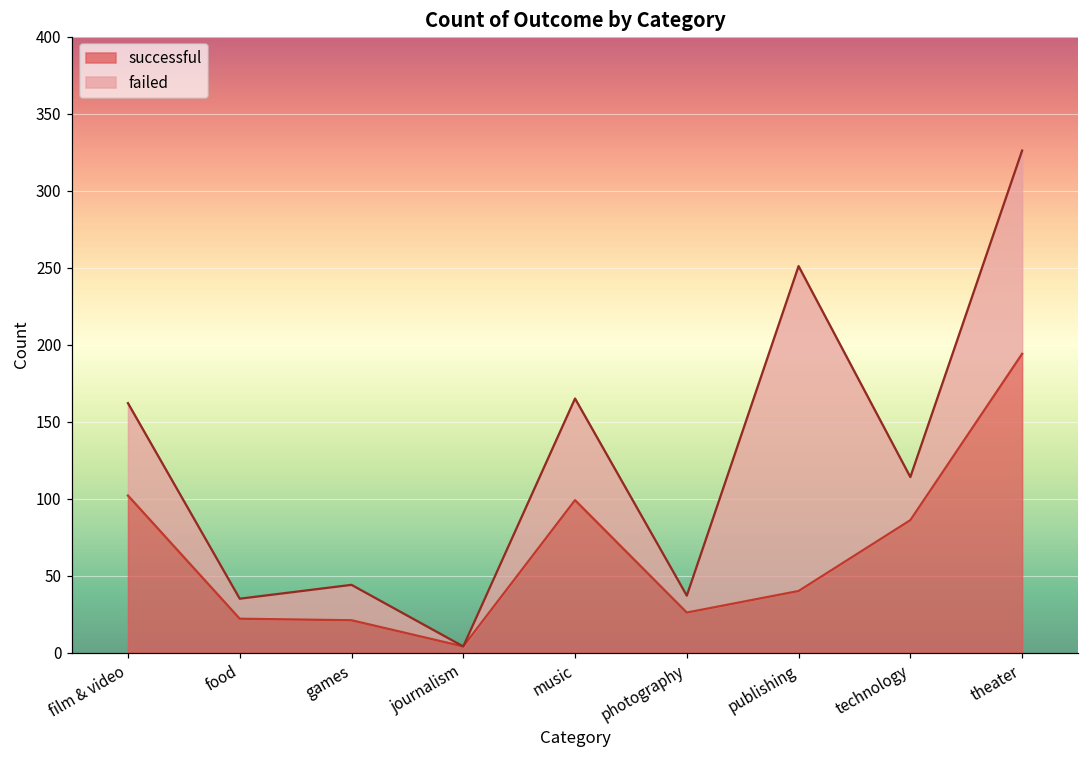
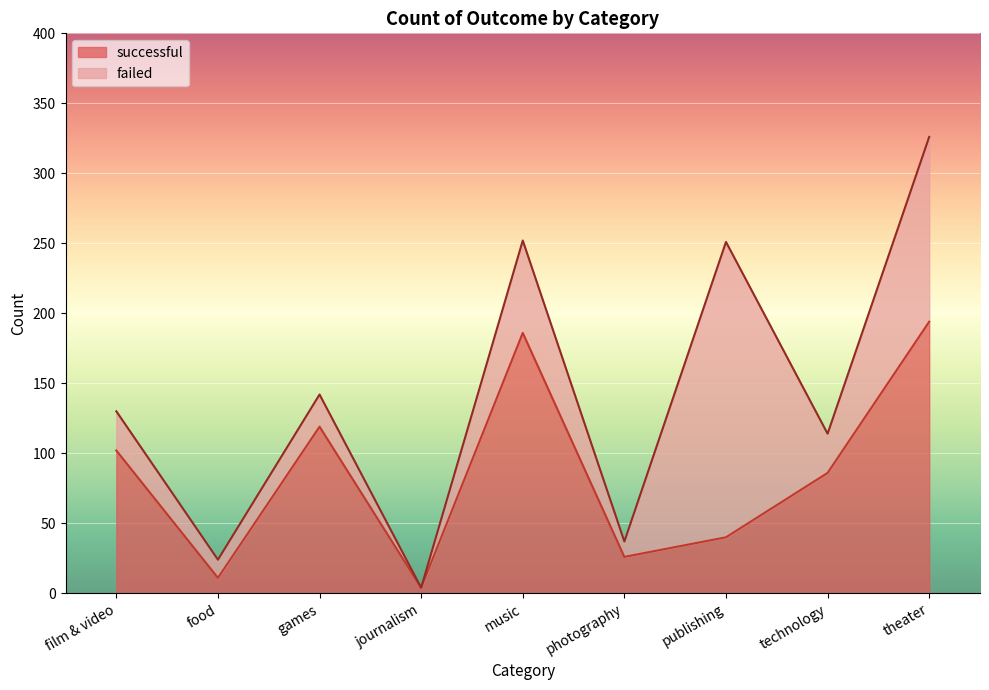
  {
    "successful": {
      "film & video": 102,
-     "food": 22,
-     "games": 21,
-     "music": 99,
+     "food": 11,
+     "games": 119,
+     "music": 186,
      "photography": 26,
      "publishing": 40,
      "technology": 86,
      "theater": 194
    },
    "failed": {
-     "film & video": 60,
+     "film & video": 28,
      "food": 13,
      "games": 23,
      "music": 66,
      "photography": 11,
      "publishing": 211,
      "technology": 28,
      "theater": 132
    }
  }
